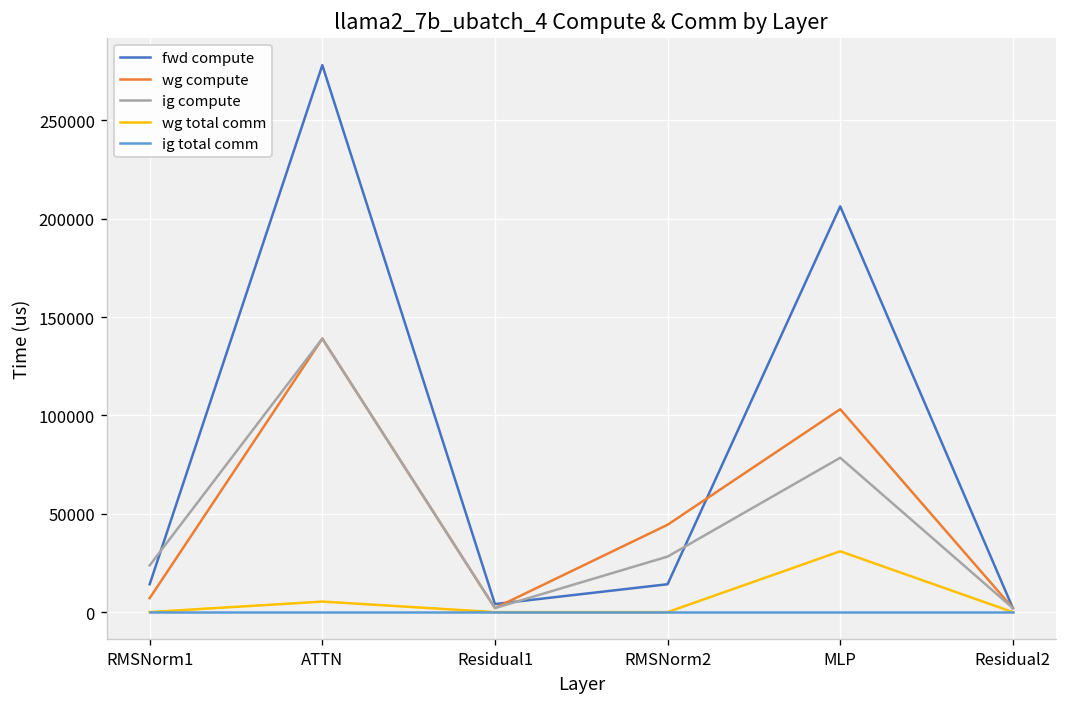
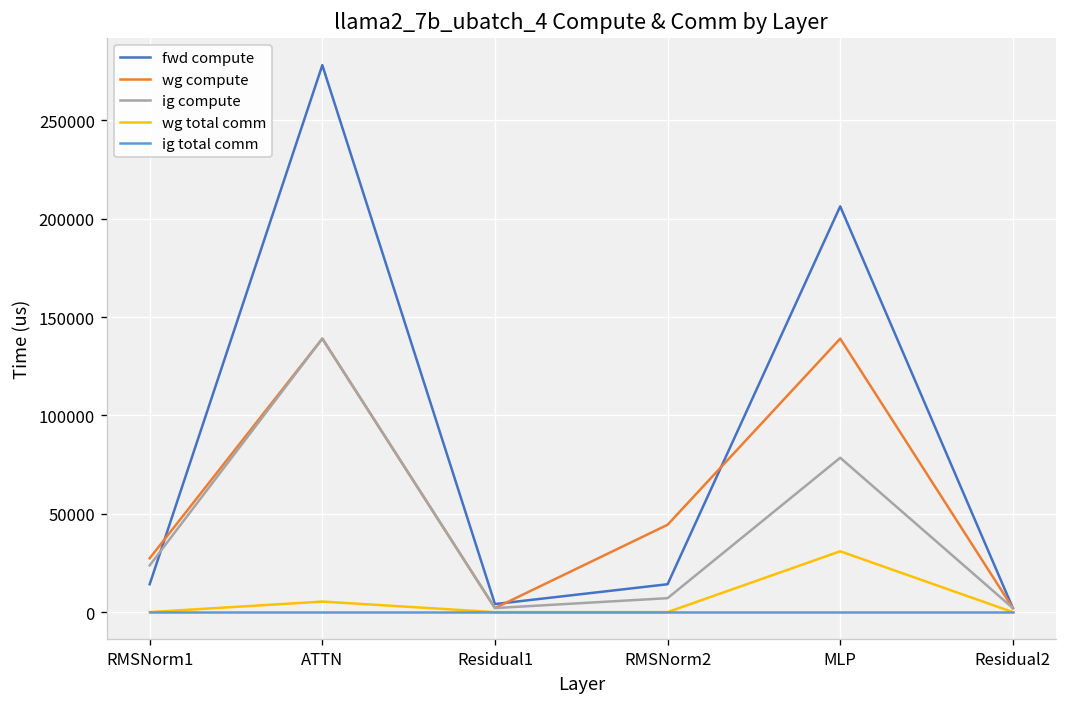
  {
    "wg compute": {
-     "RMSNorm1": 7000,
+     "RMSNorm1": 27000,
      "RMSNorm2": 44000,
-     "MLP": 103000
+     "MLP": 139000
    },
    "ig compute": {
      "RMSNorm1": 24000,
-     "RMSNorm2": 28000,
+     "RMSNorm2": 7000,
      "MLP": 78000
    },
    "wg total comm": {
      "ATTN": 5000,
      "MLP": 31000
    }
  }
